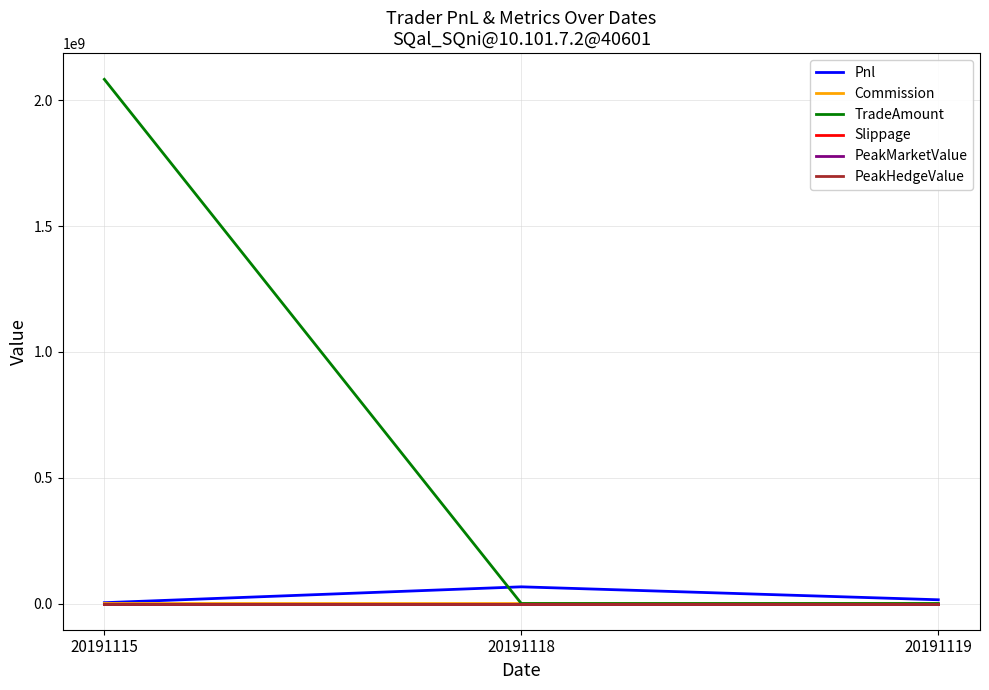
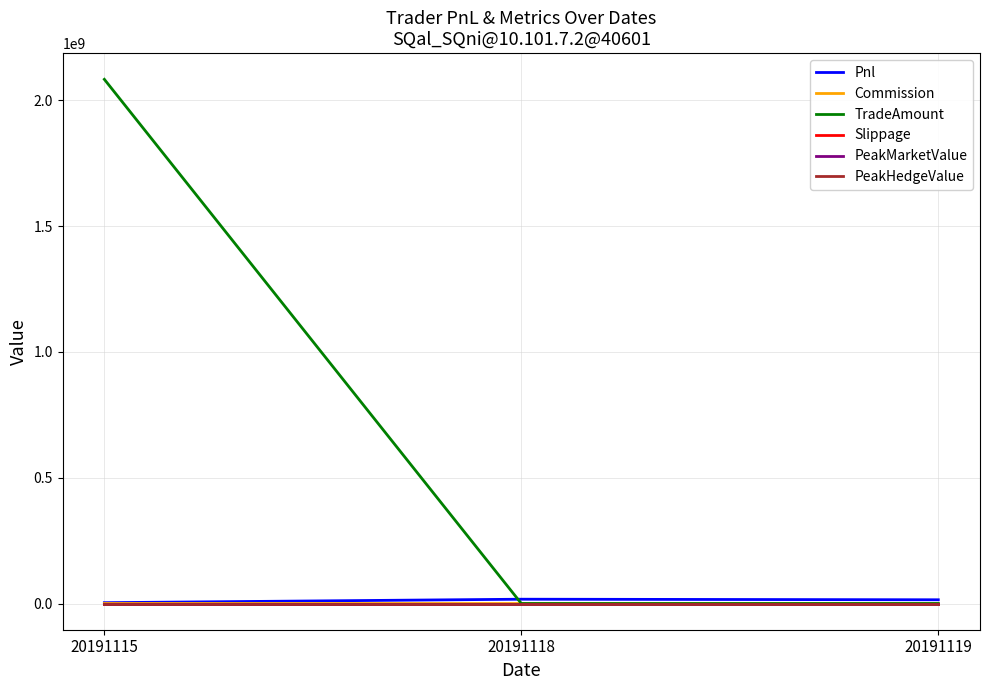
  {
    "Pnl": {
-     "20191118": 70000000,
+     "20191118": 20000000,
      "20191119": 10000000
    },
    "TradeAmount": {
      "20191115": 2080000000
    }
  }
